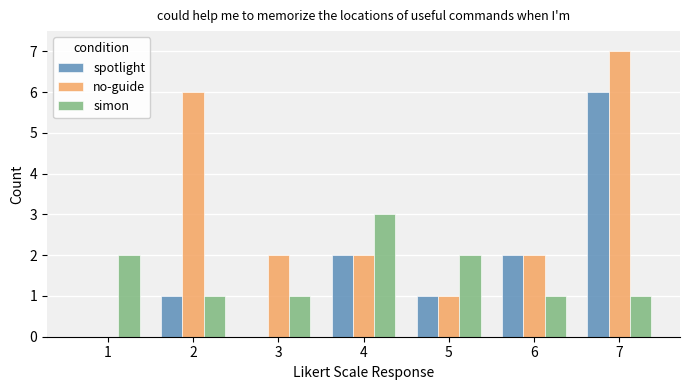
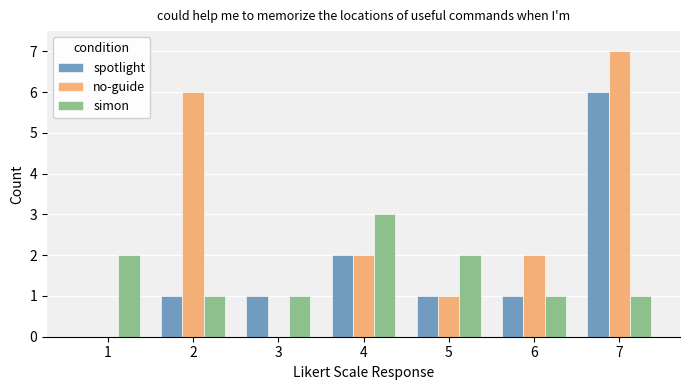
  {
    "spotlight": {
      "1": 0,
      "2": 1,
-     "3": 0,
+     "3": 1,
      "4": 2,
      "5": 1,
-     "6": 2,
+     "6": 1,
      "7": 6
    },
    "no-guide": {
      "1": 0,
      "2": 6,
-     "3": 2,
+     "3": 0,
      "4": 2,
      "5": 1,
      "6": 2,
      "7": 7
    },
    "simon": {
      "1": 2,
      "2": 1,
      "3": 1,
      "4": 3,
      "5": 2,
      "6": 1,
      "7": 1
    }
  }
